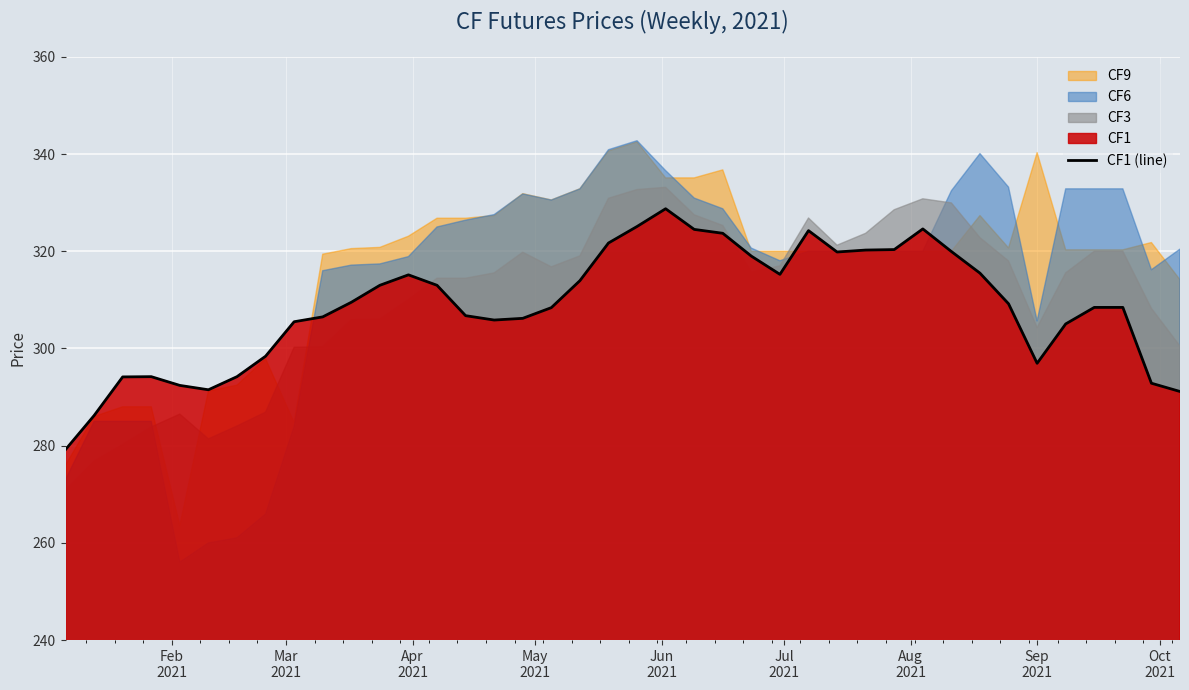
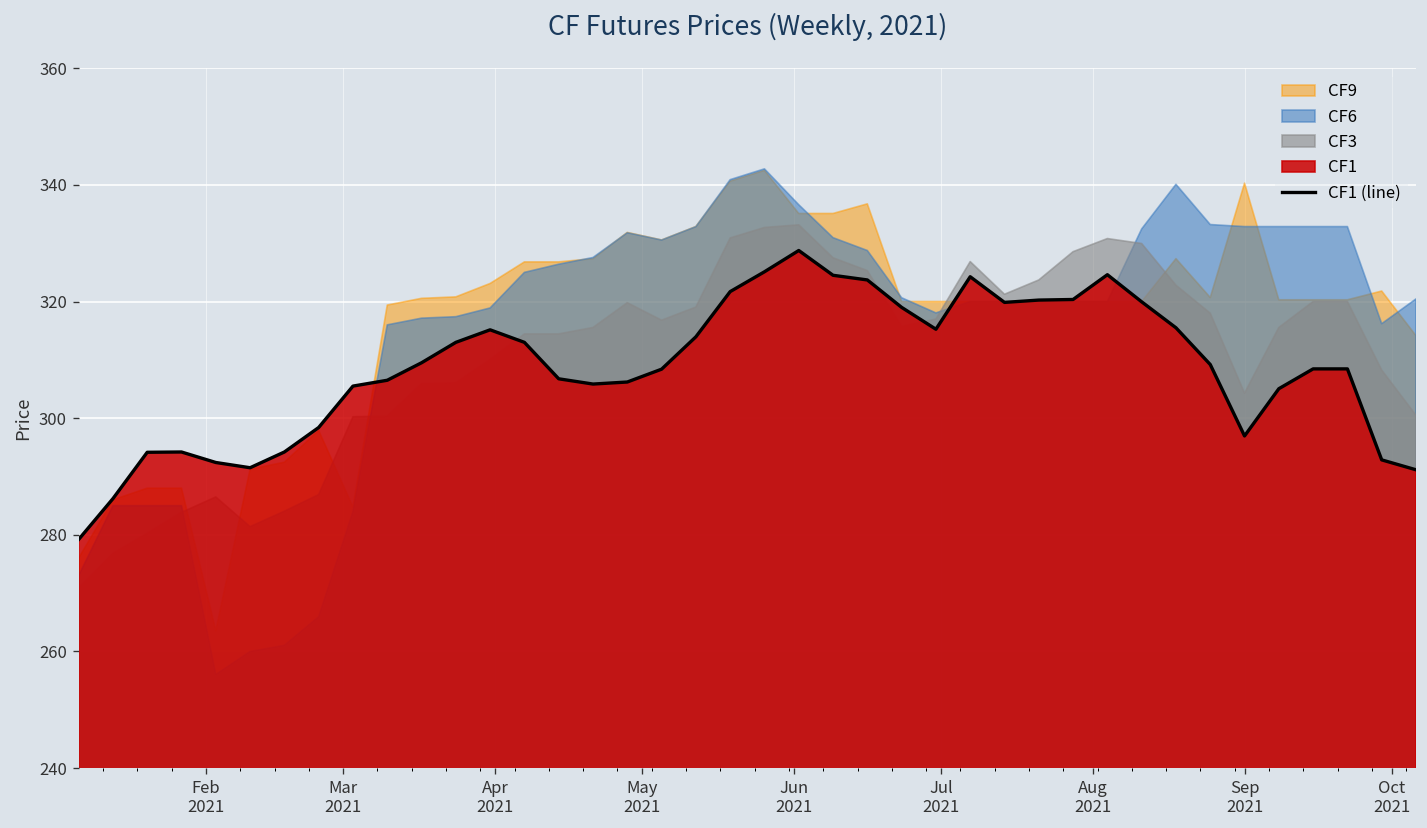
  {
    "CF9": {
      "Sep 2021": 340
    },
    "CF6": {
-     "Sep 2021": 306
+     "Sep 2021": 333
    },
    "CF3": {
      "Sep 2021": 304
    },
    "CF1": {
      "Sep 2021": 297
    }
  }
